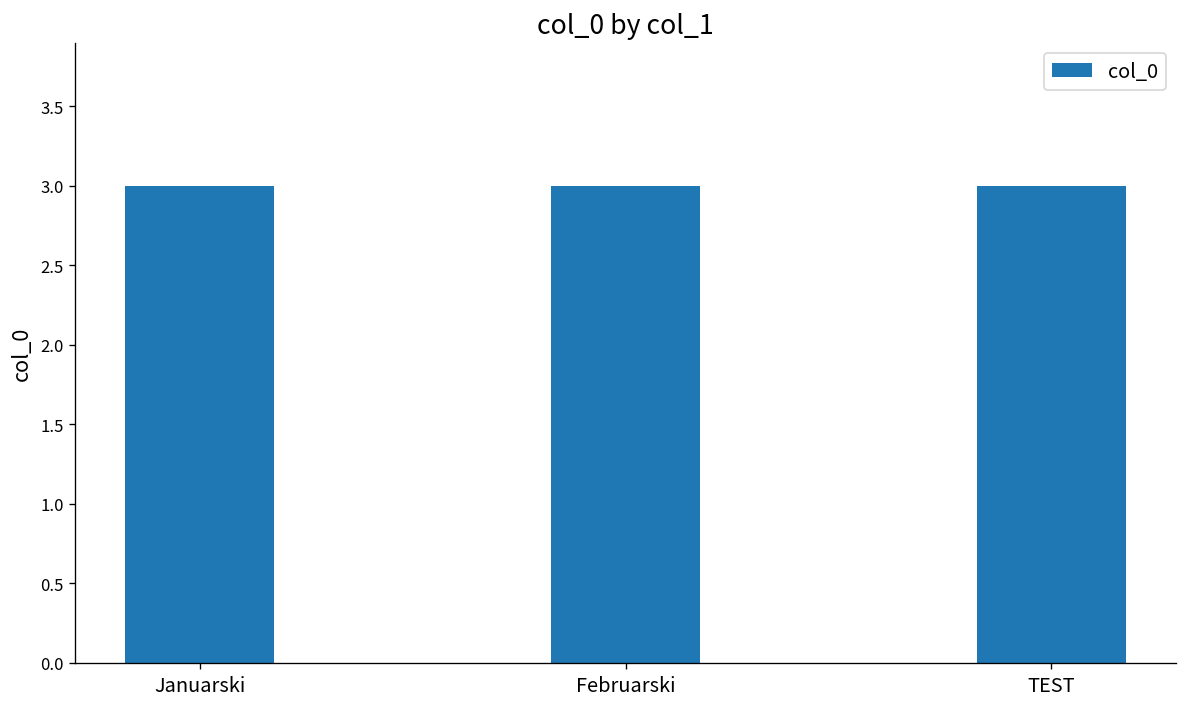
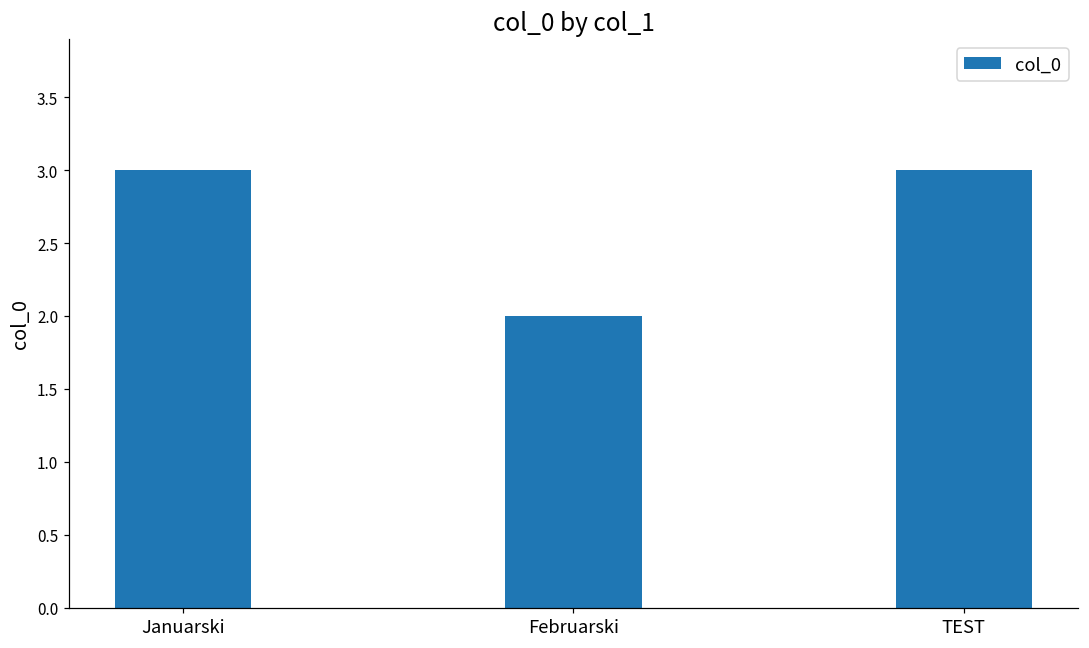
  {
    "Januarski": 3,
-   "Februarski": 3,
+   "Februarski": 2,
    "TEST": 3
  }
